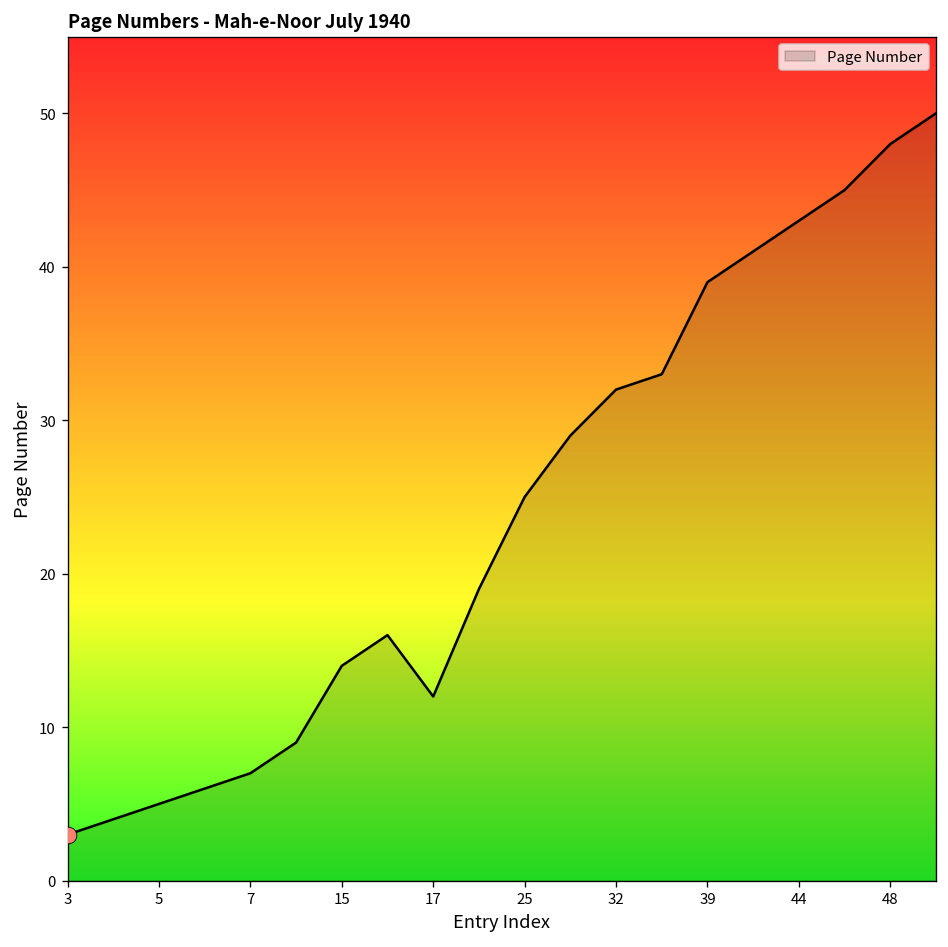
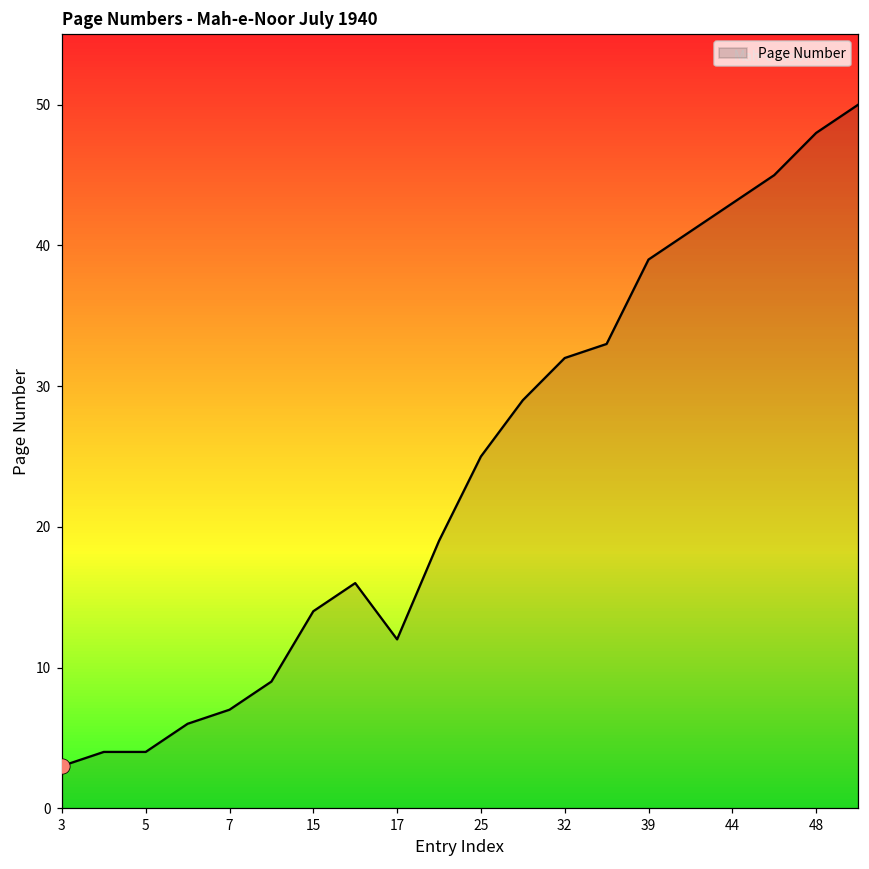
  {
    "Page Number": {
-     "5": 5,
+     "5": 4,
      "7": 7,
      "15": 14,
      "17": 12,
      "25": 25,
      "32": 32,
      "39": 39,
      "44": 43,
      "48": 48
    }
  }
